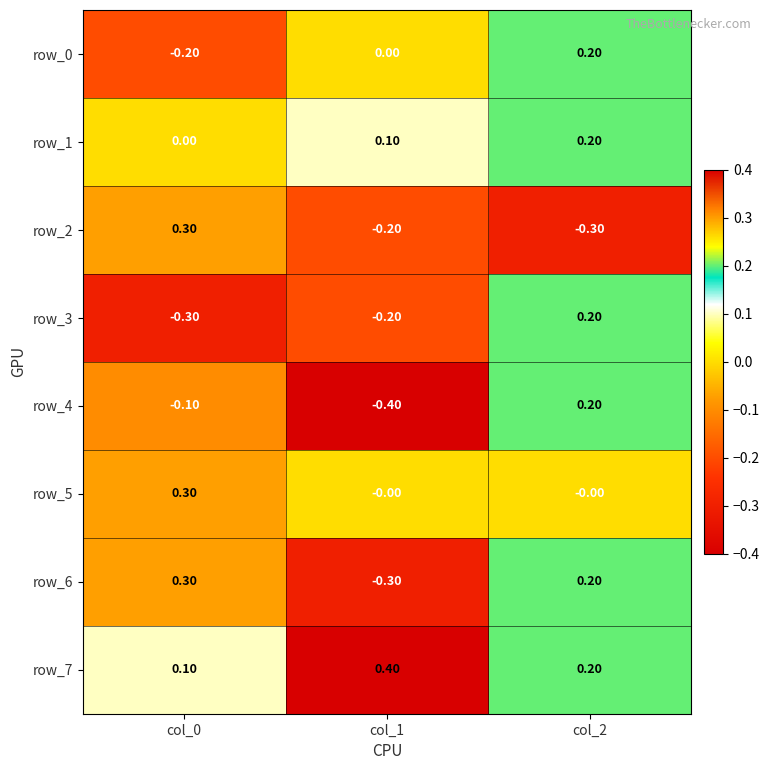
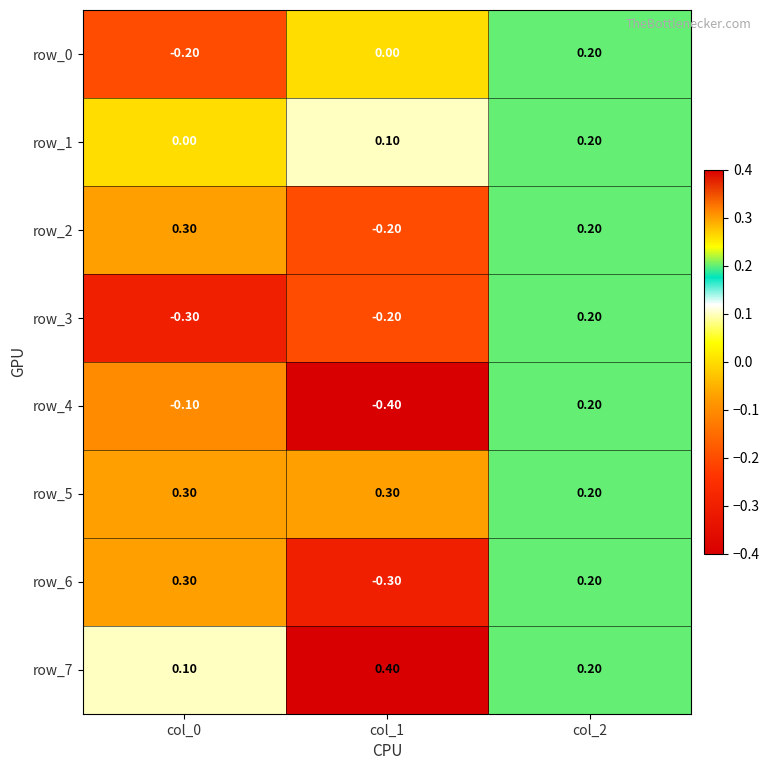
  {
    "row_0": {
      "col_0": -0.20,
      "col_1": 0.00,
      "col_2": 0.20
    },
    "row_1": {
      "col_0": 0.00,
      "col_1": 0.10,
      "col_2": 0.20
    },
    "row_2": {
      "col_0": 0.30,
      "col_1": -0.20,
-     "col_2": -0.30
+     "col_2": 0.20
    },
    "row_3": {
      "col_0": -0.30,
      "col_1": -0.20,
      "col_2": 0.20
    },
    "row_4": {
      "col_0": -0.10,
      "col_1": -0.40,
      "col_2": 0.20
    },
    "row_5": {
      "col_0": 0.30,
-     "col_1": -0.00,
-     "col_2": -0.00
+     "col_1": 0.30,
+     "col_2": 0.20
    },
    "row_6": {
      "col_0": 0.30,
      "col_1": -0.30,
      "col_2": 0.20
    },
    "row_7": {
      "col_0": 0.10,
      "col_1": 0.40,
      "col_2": 0.20
    }
  }
